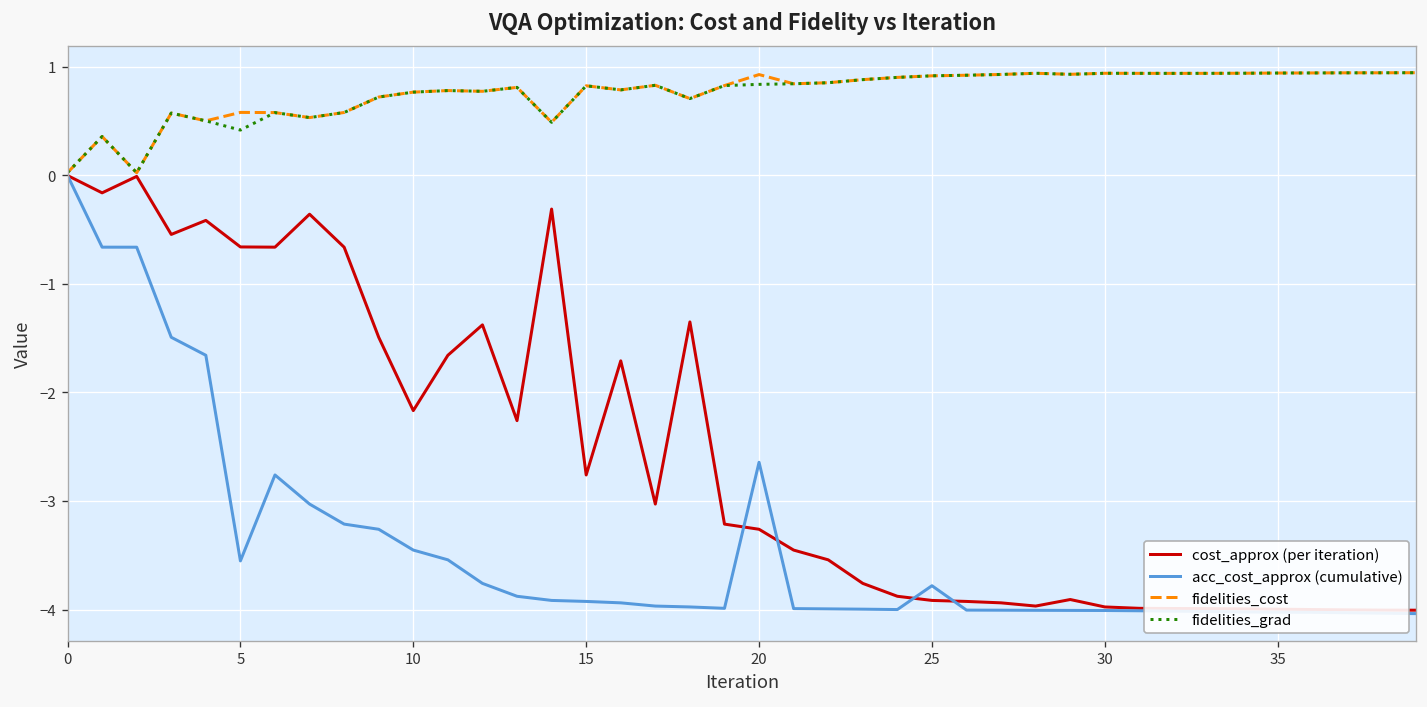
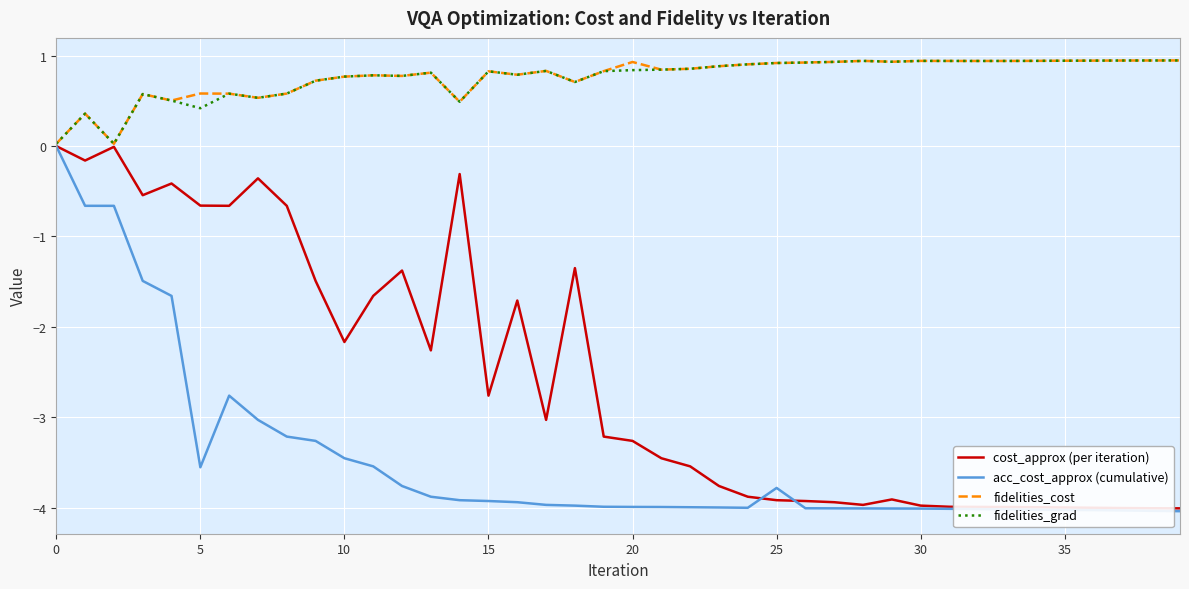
  {
    "cost_approx (per iteration)": {
      "5": -0.7,
      "10": -2.2,
      "15": -2.8,
      "20": -3.3,
      "25": -3.9,
      "30": -4.0
    },
    "acc_cost_approx (cumulative)": {
      "5": -3.6,
      "10": -3.5,
      "15": -3.9,
-     "20": -2.6,
+     "20": -4.0,
      "25": -3.8,
      "30": -4.0
    },
    "fidelities_cost": {
      "5": 0.6,
      "20": 0.9
    },
    "fidelities_grad": {
      "5": 0.4,
      "20": 0.8
    }
  }
